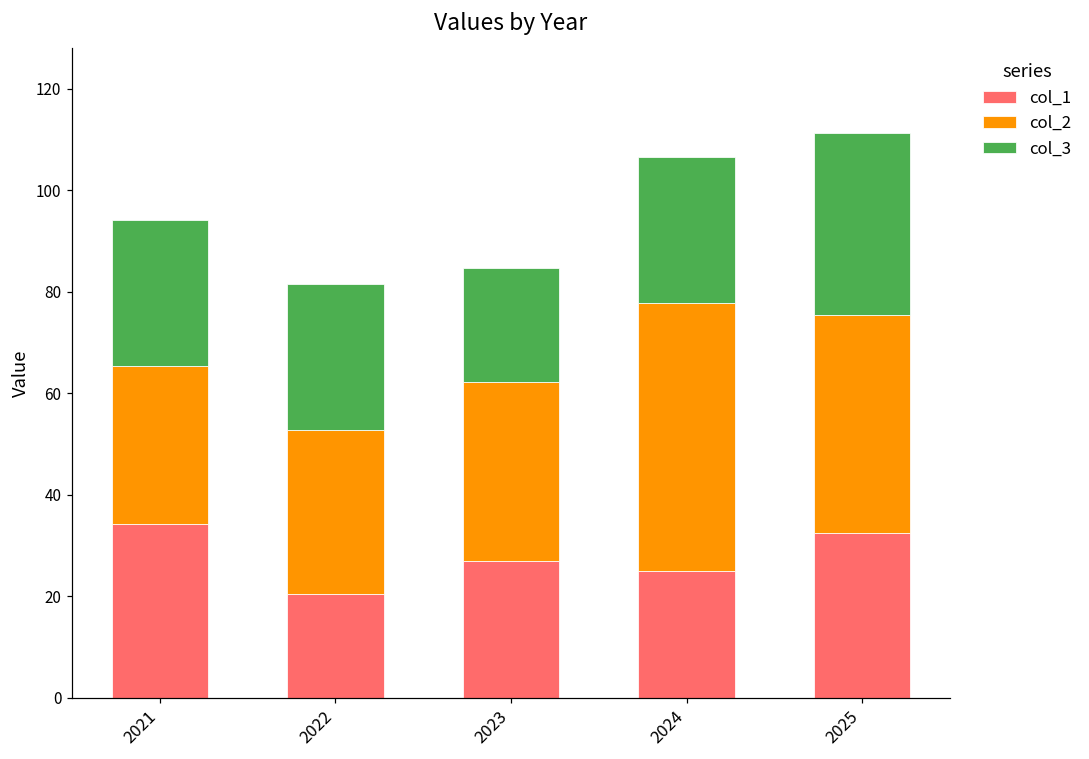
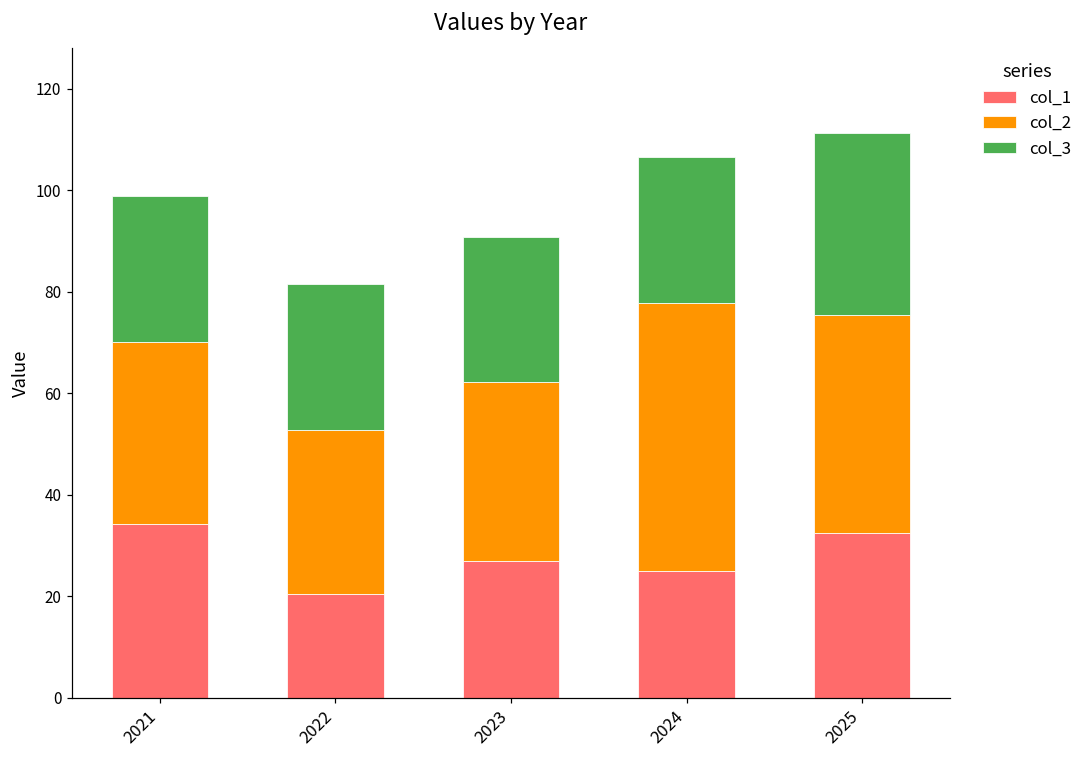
  {
    "col_1": {
      "2021": 34,
      "2022": 20,
      "2023": 27,
      "2024": 25,
      "2025": 32
    },
    "col_2": {
-     "2021": 31,
+     "2021": 36,
      "2022": 32,
      "2023": 35,
      "2024": 53,
      "2025": 43
    },
    "col_3": {
      "2021": 29,
      "2022": 29,
-     "2023": 22,
+     "2023": 28,
      "2024": 29,
      "2025": 36
    }
  }
